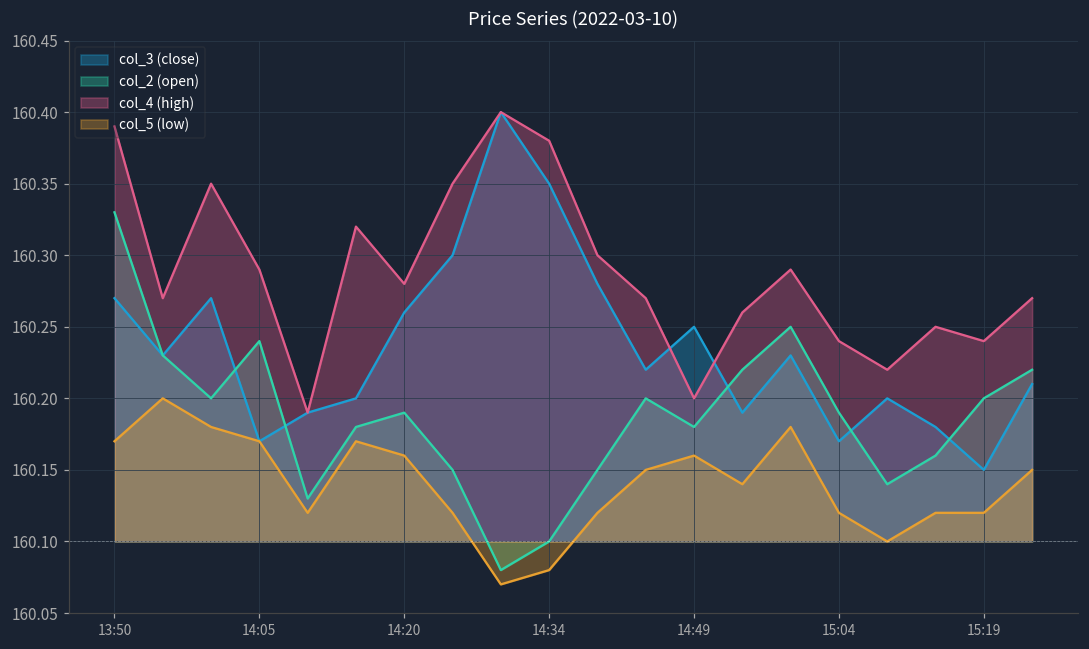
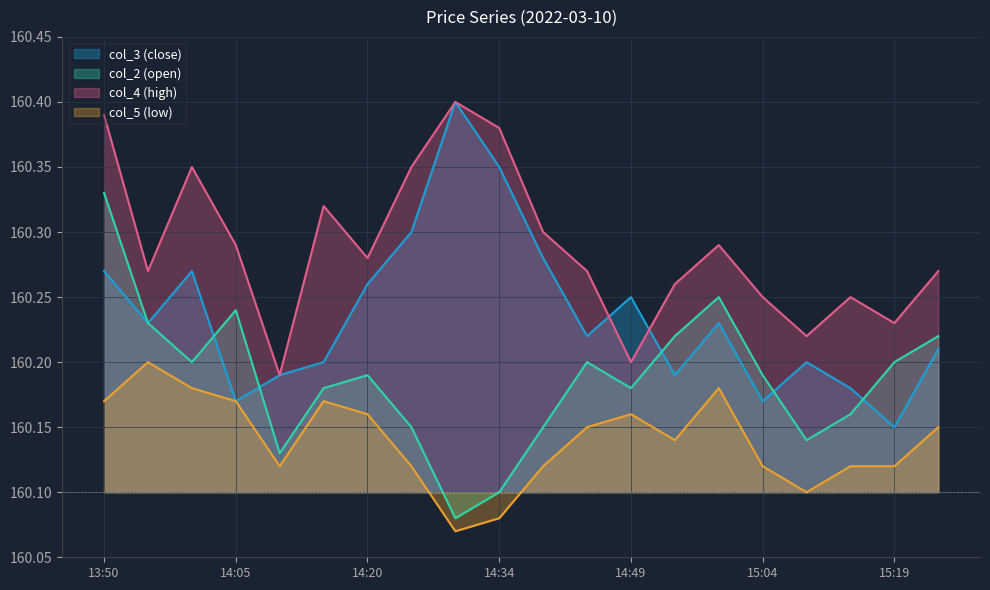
  {
    "col_4 (high)": {
      "14:05": 160.29,
      "14:20": 160.28,
      "14:34": 160.38,
      "14:49": 160.20,
-     "15:04": 160.24,
-     "15:19": 160.24
+     "15:04": 160.25,
+     "15:19": 160.23
    }
  }
